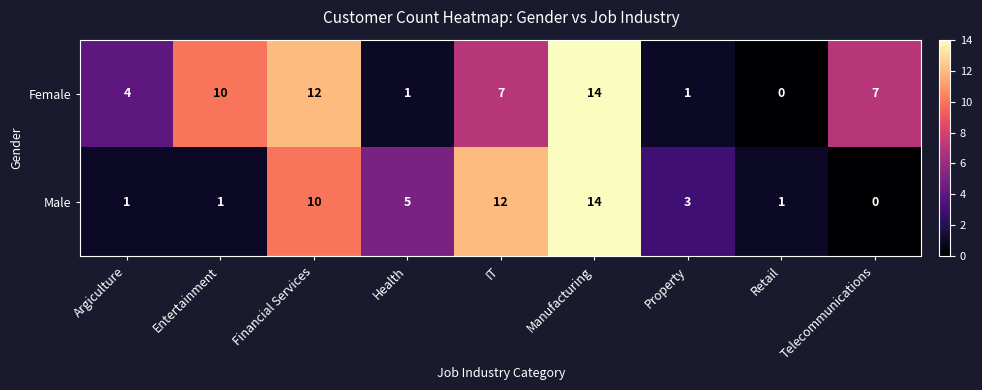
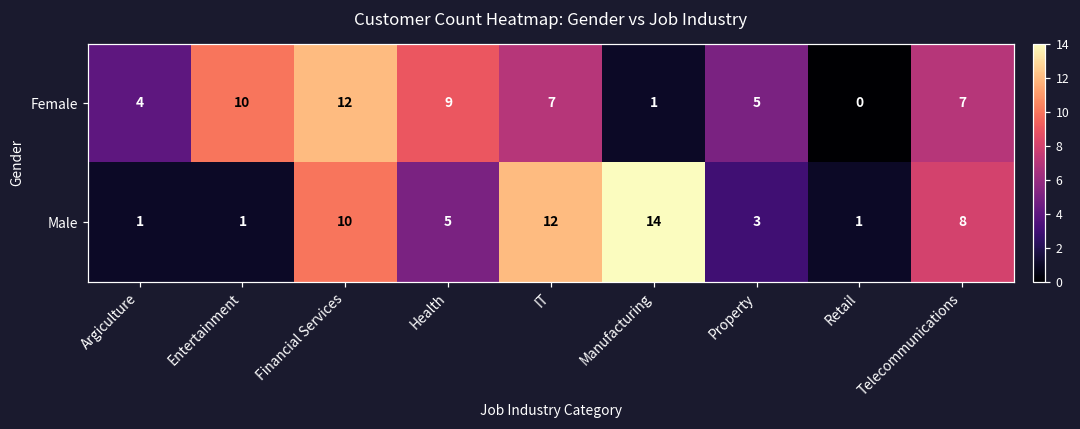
  {
    "Female": {
      "Argiculture": 4,
      "Entertainment": 10,
      "Financial Services": 12,
-     "Health": 1,
+     "Health": 9,
      "IT": 7,
-     "Manufacturing": 14,
-     "Property": 1,
+     "Manufacturing": 1,
+     "Property": 5,
      "Retail": 0,
      "Telecommunications": 7
    },
    "Male": {
      "Argiculture": 1,
      "Entertainment": 1,
      "Financial Services": 10,
      "Health": 5,
      "IT": 12,
      "Manufacturing": 14,
      "Property": 3,
      "Retail": 1,
-     "Telecommunications": 0
+     "Telecommunications": 8
    }
  }
